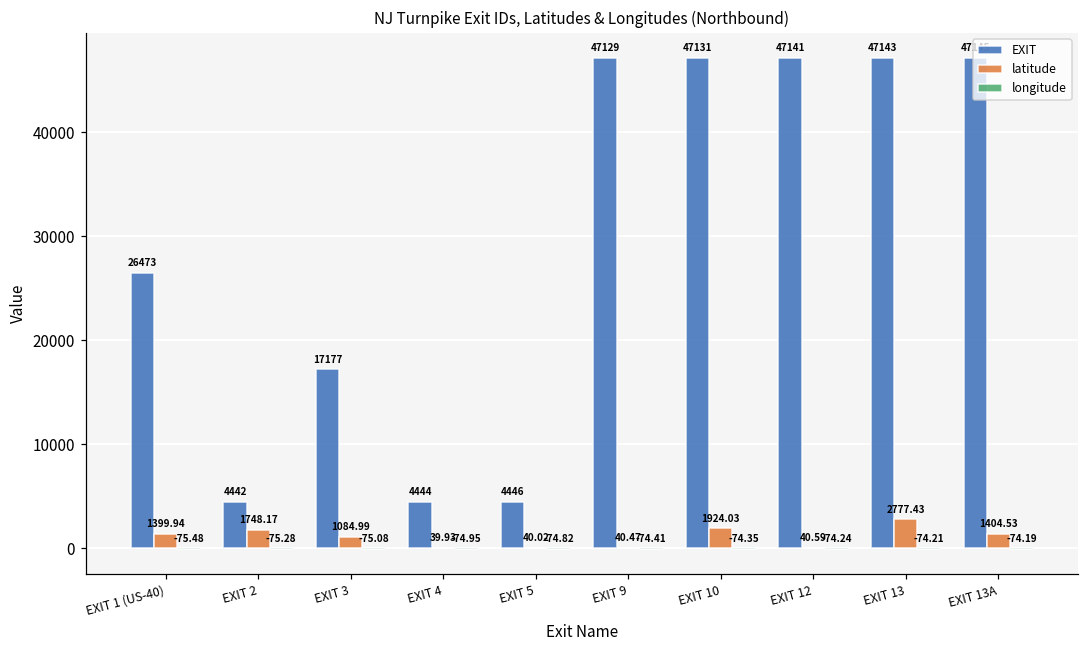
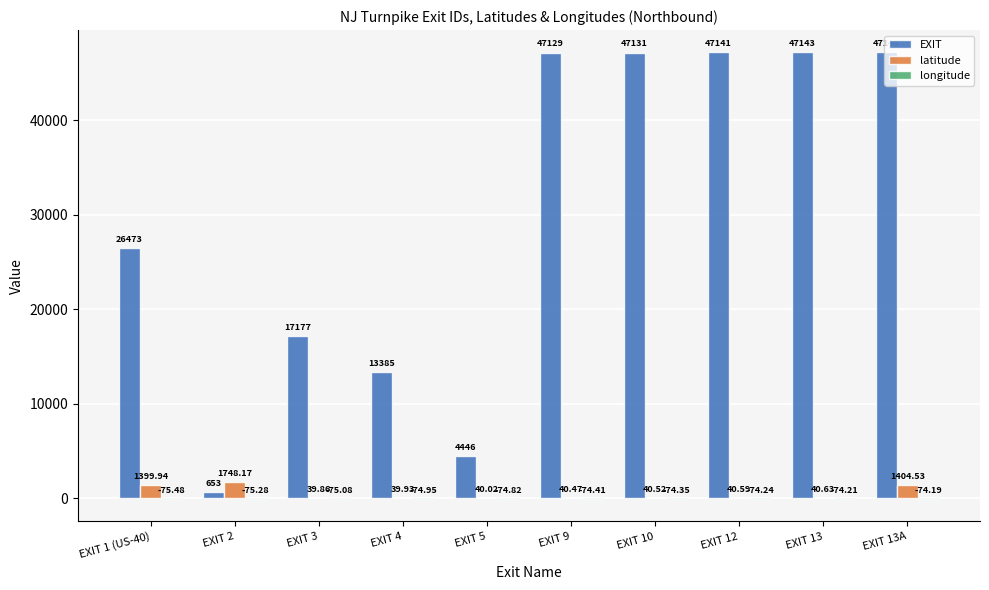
  {
    "EXIT": {
      "EXIT 1 (US-40)": 26473,
-     "EXIT 2": 4442,
+     "EXIT 2": 653,
      "EXIT 3": 17177,
-     "EXIT 4": 4444,
+     "EXIT 4": 13385,
      "EXIT 5": 4446,
      "EXIT 9": 47129,
      "EXIT 10": 47131,
      "EXIT 12": 47141,
      "EXIT 13": 47143
    },
    "latitude": {
      "EXIT 1 (US-40)": 1399.94,
      "EXIT 2": 1748.17,
-     "EXIT 3": 1084.99,
-     "EXIT 10": 1924.03,
-     "EXIT 13": 2777.43,
+     "EXIT 3": 39.86,
+     "EXIT 10": 40.52,
+     "EXIT 13": 40.63,
      "EXIT 13A": 1404.53
    },
    "longitude": {
      "EXIT 1 (US-40)": -75.48,
      "EXIT 2": -75.28,
      "EXIT 3": -75.08,
      "EXIT 10": -74.35,
      "EXIT 13": -74.21,
      "EXIT 13A": -74.19
    }
  }
